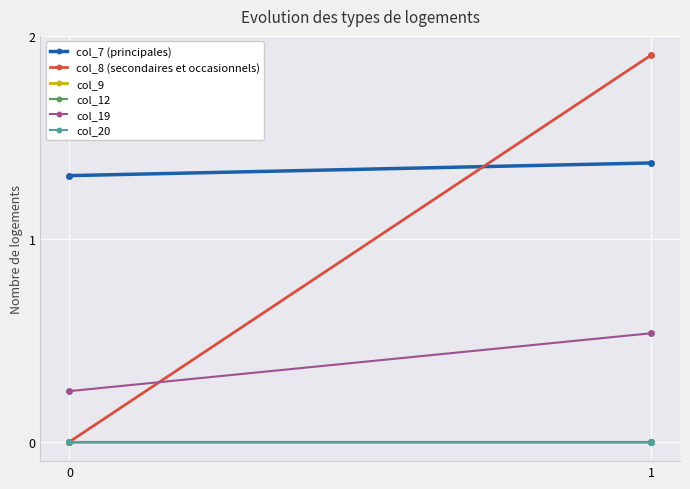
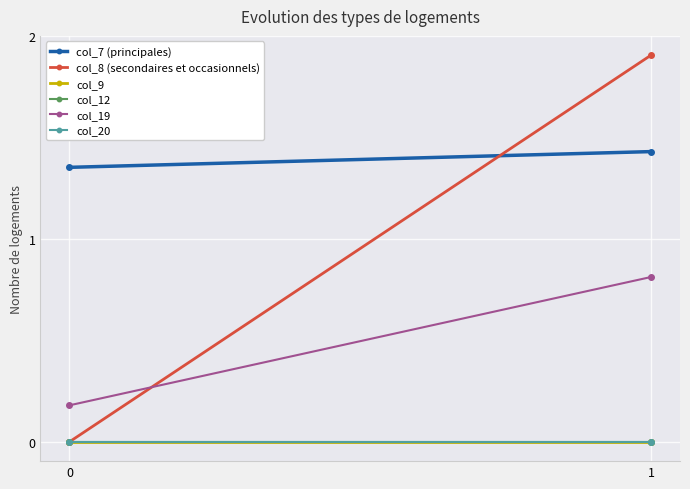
  {
    "col_7 (principales)": {
-     "0": 1.31,
-     "1": 1.38
+     "0": 1.35,
+     "1": 1.43
    },
    "col_8 (secondaires et occasionnels)": {
      "1": 1.91
    },
    "col_20": {
      "1": 0.00
    },
    "col_19": {
-     "0": 0.25,
-     "1": 0.54
+     "0": 0.18,
+     "1": 0.81
    }
  }
